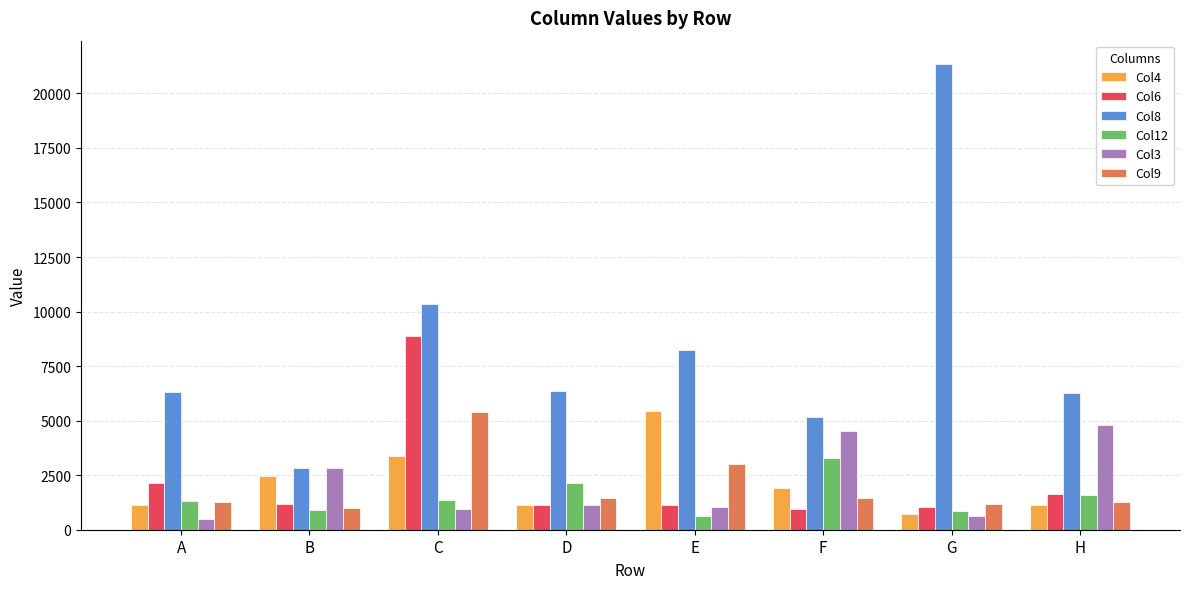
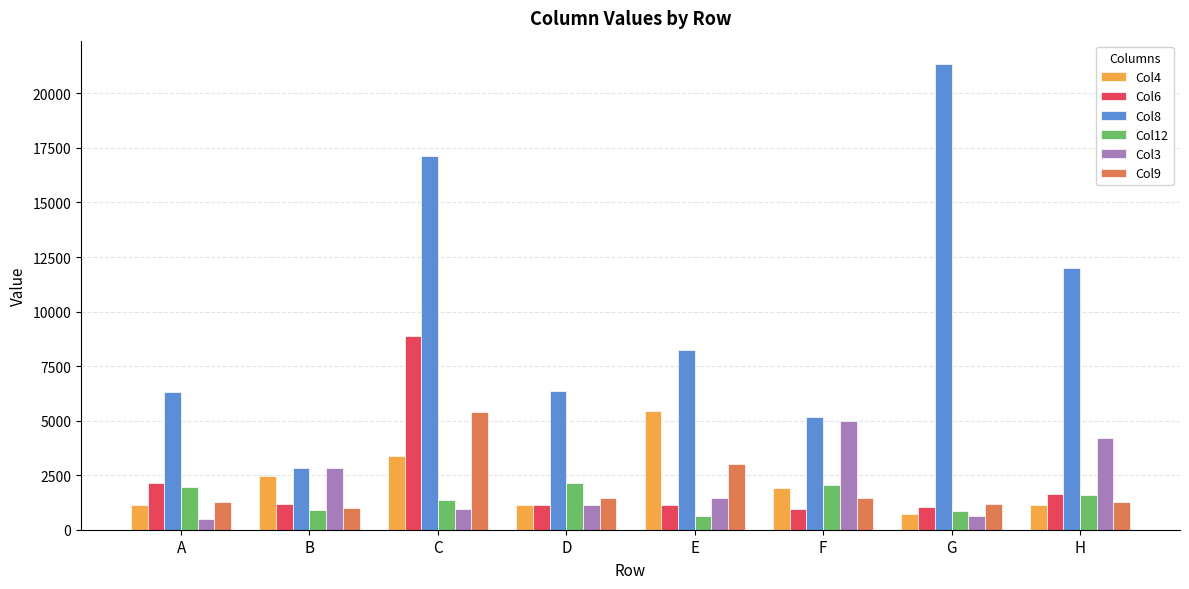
  {
    "Col8": {
      "A": 6300,
      "B": 2800,
-     "C": 10400,
+     "C": 17100,
      "D": 6300,
      "E": 8200,
      "F": 5200,
      "G": 21400,
-     "H": 6300
+     "H": 12000
    },
    "Col12": {
-     "A": 1300,
+     "A": 2000,
      "B": 900,
      "C": 1400,
      "D": 2100,
      "E": 600,
-     "F": 3300,
+     "F": 2000,
      "G": 900,
      "H": 1600
    },
    "Col3": {
      "A": 500,
      "B": 2800,
      "C": 900,
      "D": 1100,
-     "E": 1000,
-     "F": 4500,
+     "E": 1500,
+     "F": 5000,
      "G": 600,
-     "H": 4800
+     "H": 4200
    }
  }
